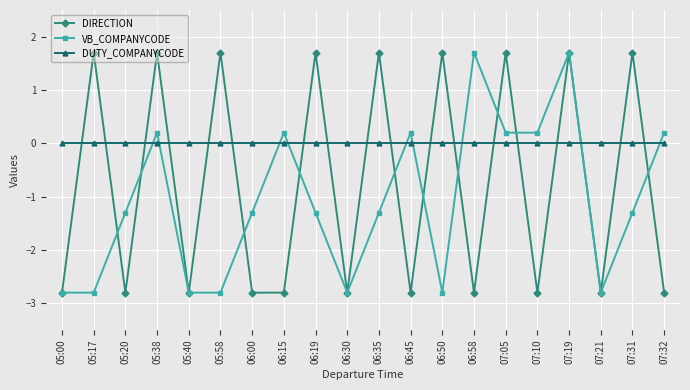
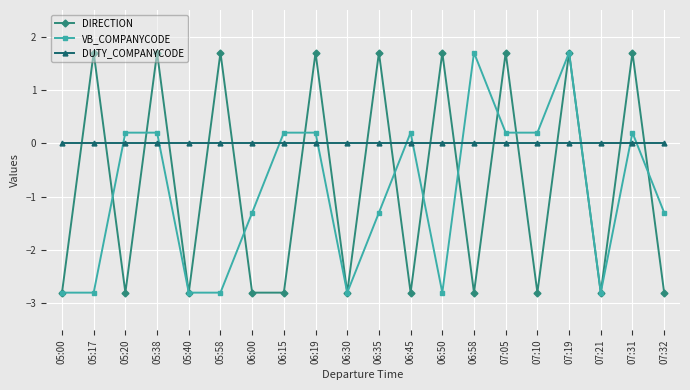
  {
    "VB_COMPANYCODE": {
      "05:17": -2.8,
-     "05:20": -1.3,
+     "05:20": 0.2,
      "05:38": 0.2,
      "05:58": -2.8,
      "06:00": -1.3,
      "06:15": 0.2,
-     "06:19": -1.3,
+     "06:19": 0.2,
      "06:35": -1.3,
      "06:45": 0.2,
      "06:50": -2.8,
      "06:58": 1.7,
      "07:05": 0.2,
      "07:10": 0.2,
-     "07:31": -1.3,
-     "07:32": 0.2
+     "07:31": 0.2,
+     "07:32": -1.3
    }
  }
